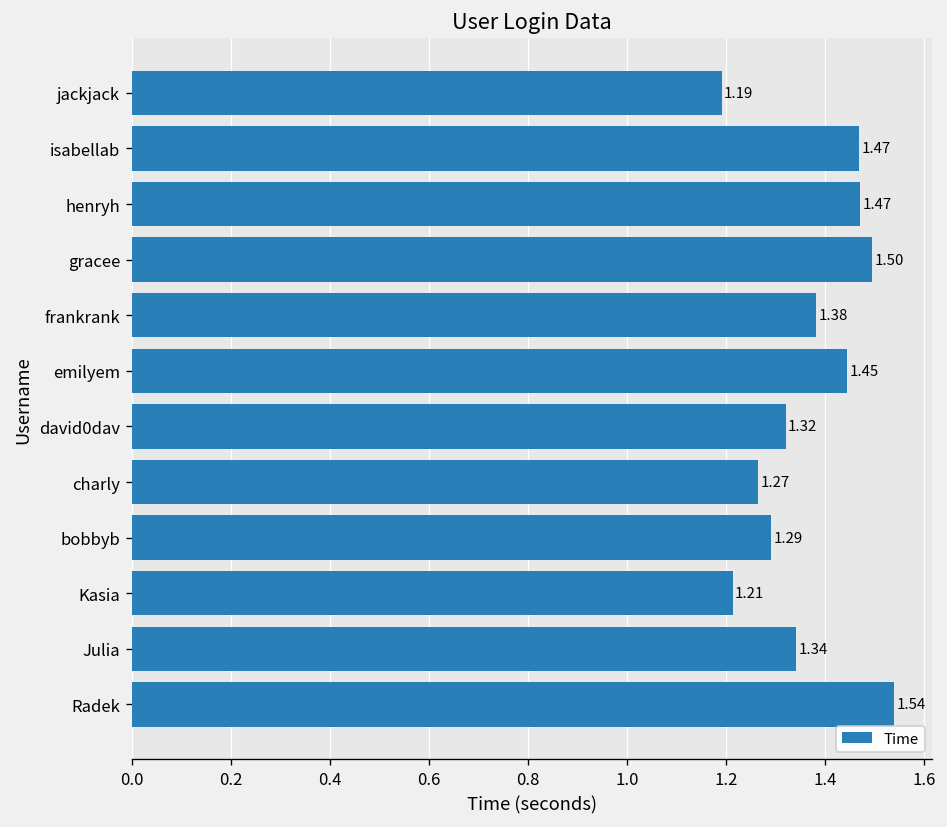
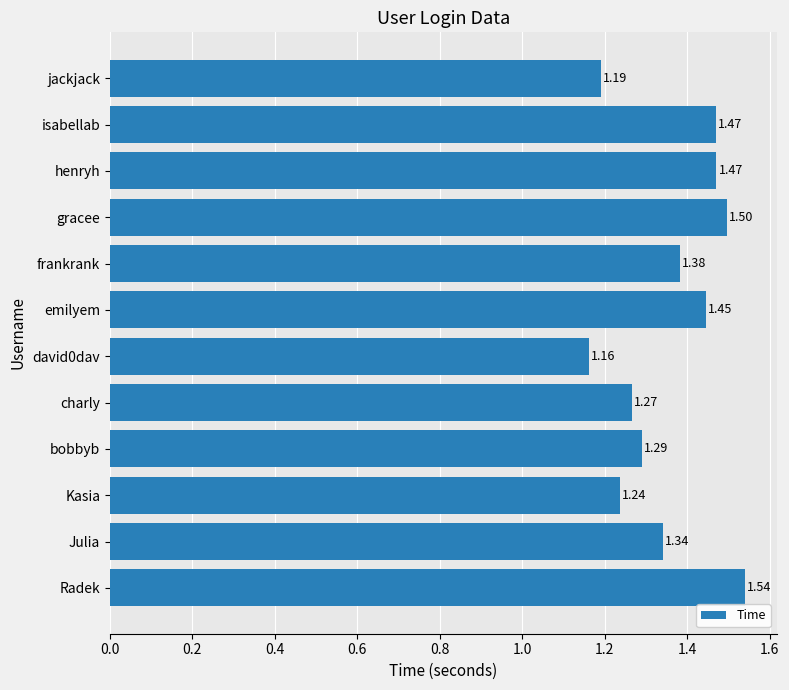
  {
    "jackjack": 1.19,
    "isabellab": 1.47,
    "henryh": 1.47,
    "gracee": 1.50,
    "frankrank": 1.38,
    "emilyem": 1.45,
-   "david0dav": 1.32,
+   "david0dav": 1.16,
    "charly": 1.27,
    "bobbyb": 1.29,
-   "Kasia": 1.21,
+   "Kasia": 1.24,
    "Julia": 1.34,
    "Radek": 1.54
  }
